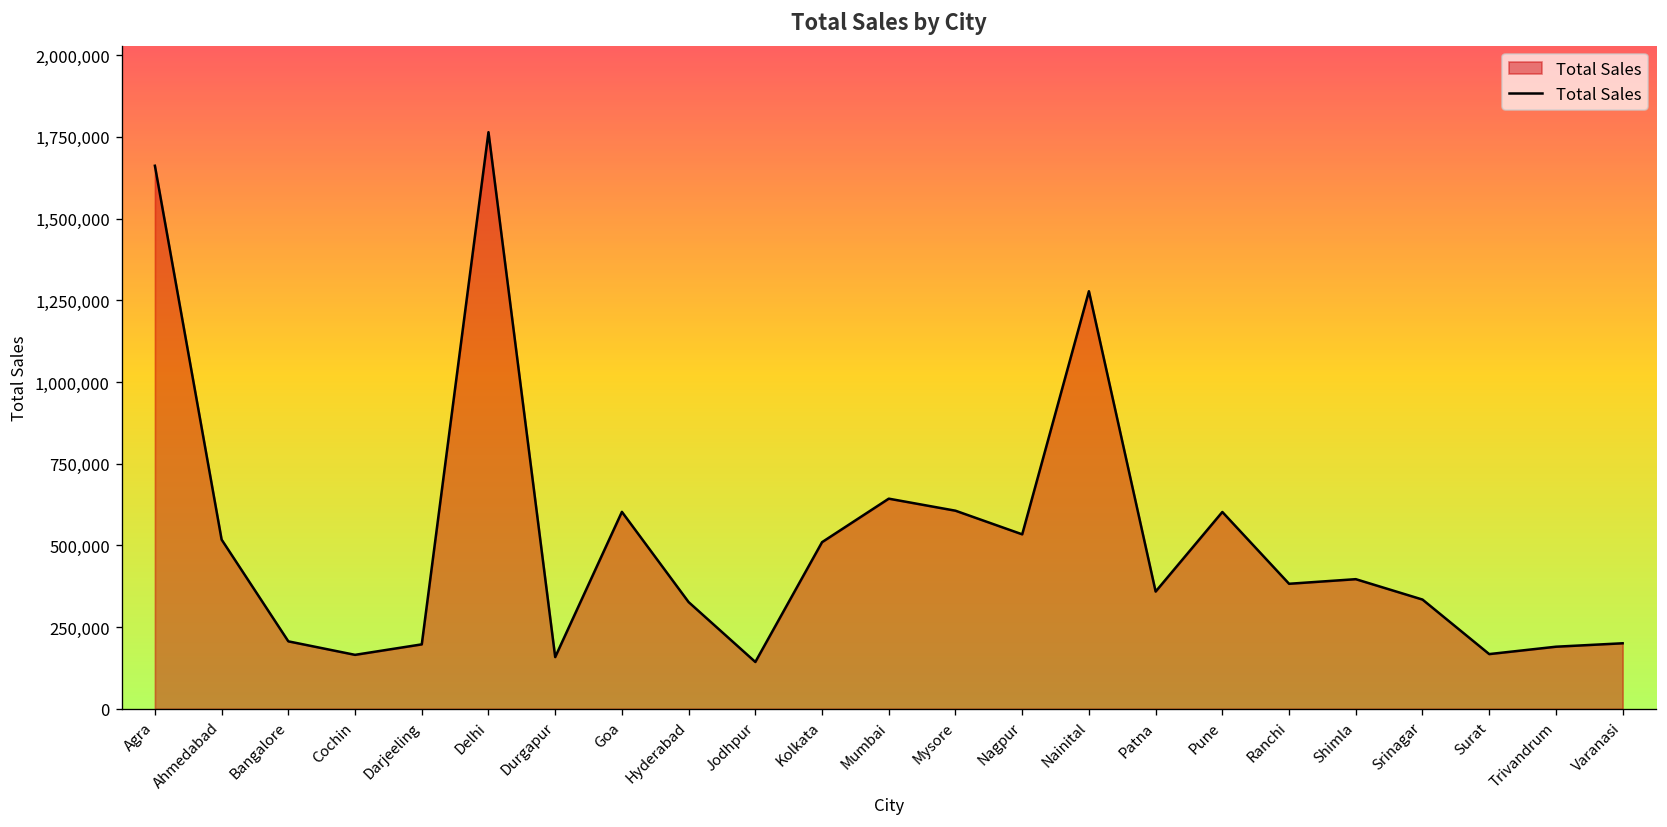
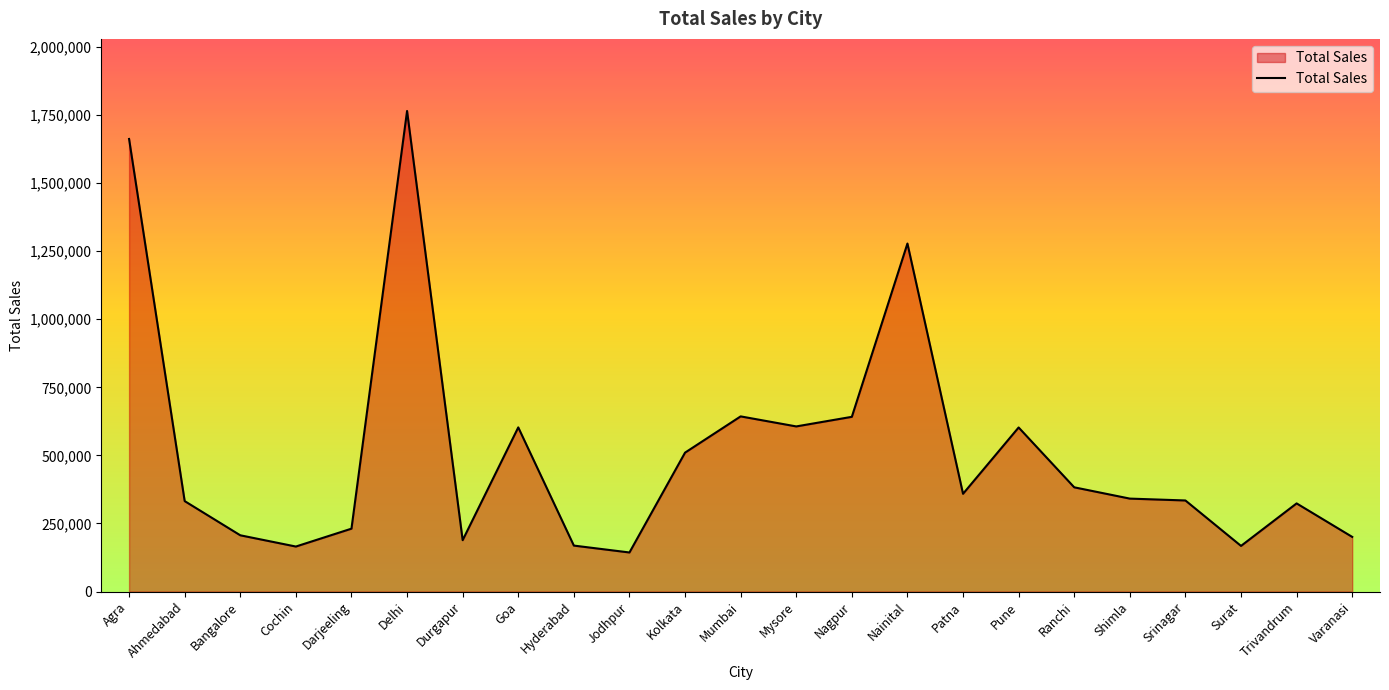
  {
    "Agra": "1,660,000",
-   "Ahmedabad": "520,000",
+   "Ahmedabad": "330,000",
    "Bangalore": "210,000",
    "Cochin": "170,000",
-   "Darjeeling": "200,000",
+   "Darjeeling": "230,000",
    "Delhi": "1,760,000",
-   "Durgapur": "160,000",
+   "Durgapur": "190,000",
    "Goa": "600,000",
-   "Hyderabad": "330,000",
+   "Hyderabad": "170,000",
    "Jodhpur": "140,000",
    "Kolkata": "510,000",
    "Mumbai": "640,000",
    "Mysore": "610,000",
-   "Nagpur": "530,000",
+   "Nagpur": "640,000",
    "Nainital": "1,280,000",
    "Patna": "360,000",
    "Pune": "600,000",
    "Ranchi": "380,000",
-   "Shimla": "400,000",
+   "Shimla": "340,000",
    "Srinagar": "330,000",
    "Surat": "170,000",
-   "Trivandrum": "190,000",
+   "Trivandrum": "320,000",
    "Varanasi": "200,000"
  }
